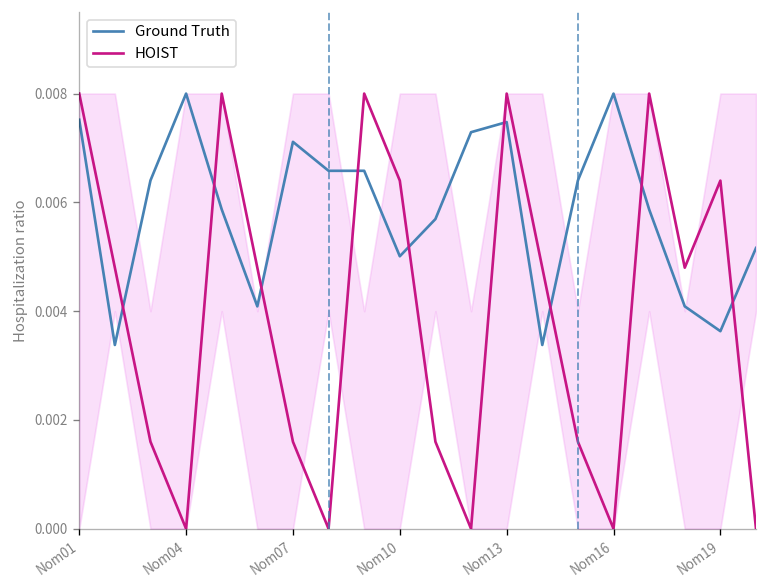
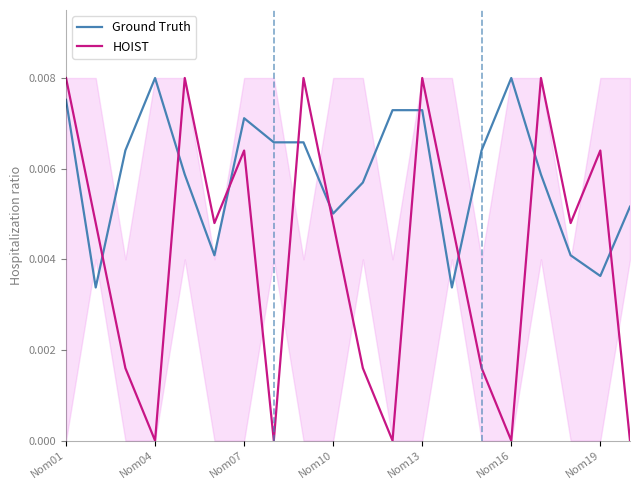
  {
    "Ground Truth": {
      "Nom01": 0.0075,
      "Nom07": 0.0071,
      "Nom10": 0.0050,
-     "Nom13": 0.0075,
+     "Nom13": 0.0073,
      "Nom19": 0.0036
    },
    "HOIST": {
      "Nom04": 0.0000,
-     "Nom07": 0.0016,
-     "Nom10": 0.0064,
+     "Nom07": 0.0064,
+     "Nom10": 0.0048,
      "Nom16": 0.0000,
      "Nom19": 0.0064
    }
  }
